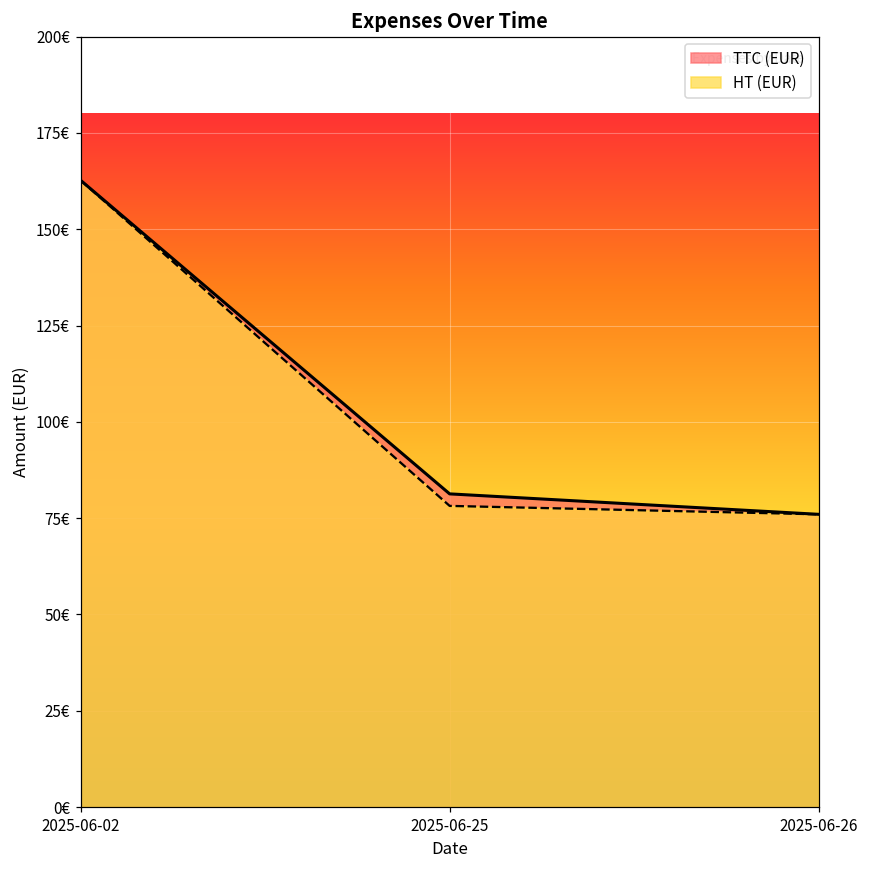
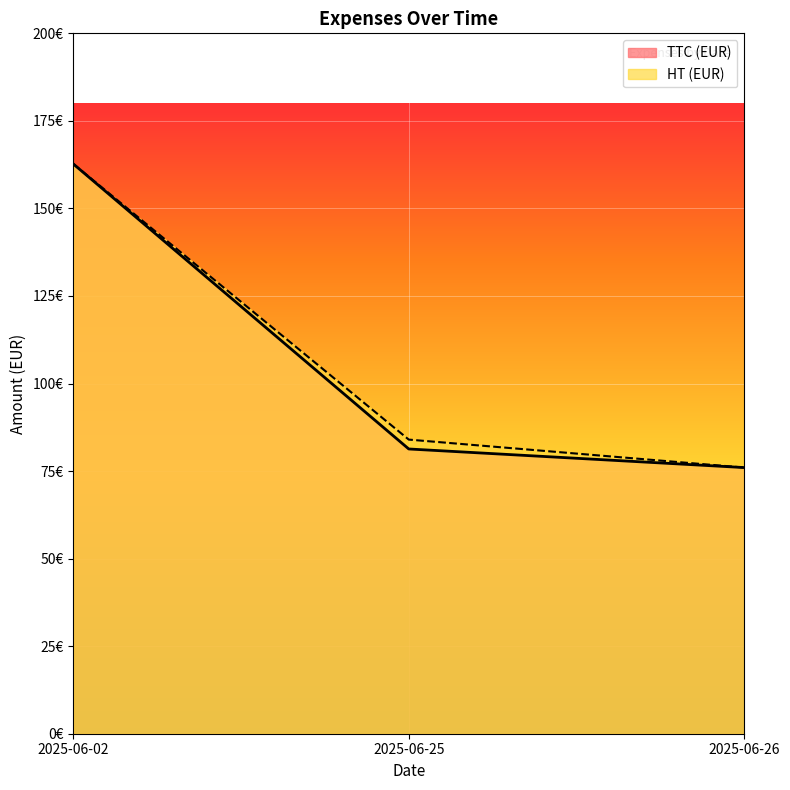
  {
    "TTC (EUR)": {
      "2025-06-25": "81€"
    },
    "HT (EUR)": {
-     "2025-06-25": "78€"
+     "2025-06-25": "84€"
    }
  }
